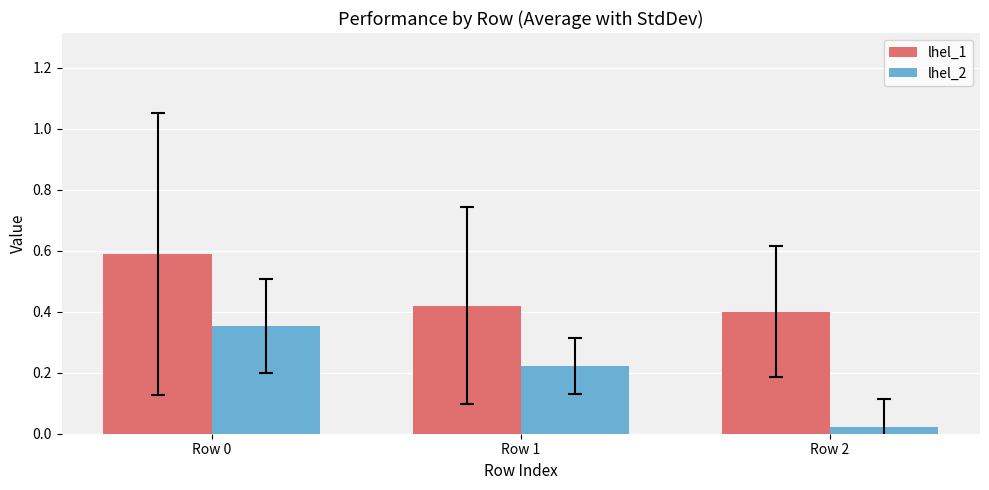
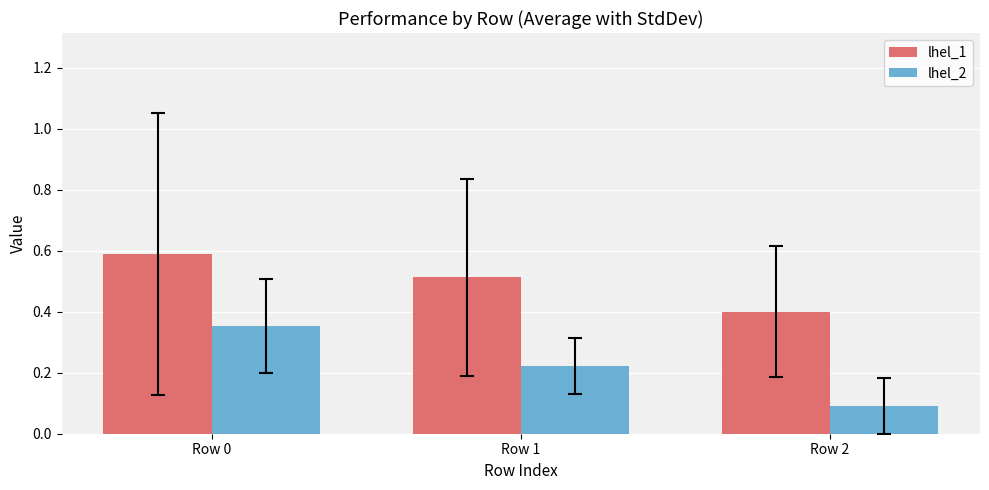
  {
    "lhel_1": {
      "Row 0": 0.59,
-     "Row 1": 0.42,
+     "Row 1": 0.51,
      "Row 2": 0.40
    },
    "lhel_2": {
      "Row 0": 0.35,
      "Row 1": 0.22,
-     "Row 2": 0.02
+     "Row 2": 0.09
    }
  }
